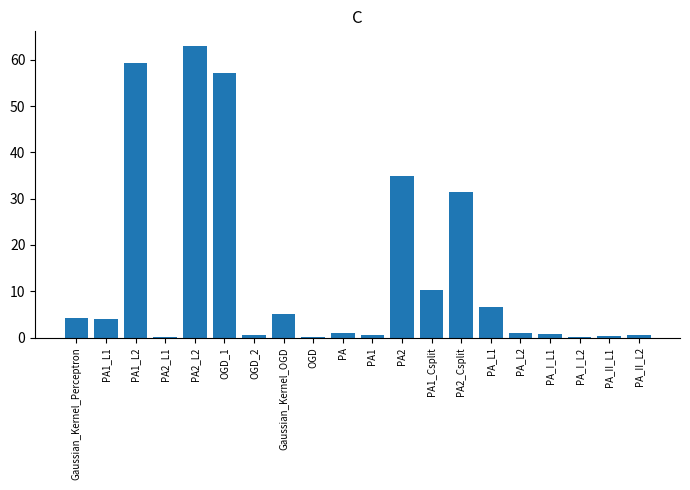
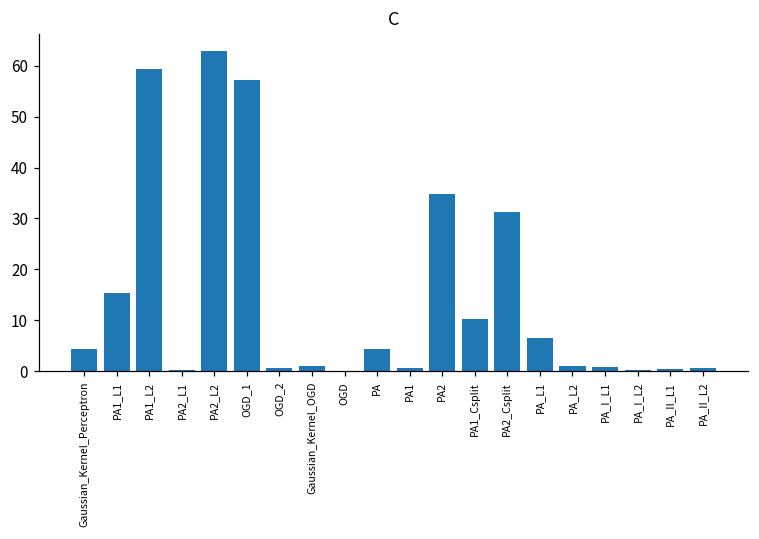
  {
    "Gaussian_Kernel_Perceptron": 4,
-   "PA1_L1": 4,
+   "PA1_L1": 15,
    "PA1_L2": 59,
    "PA2_L2": 63,
    "OGD_1": 57,
    "OGD_2": 1,
-   "Gaussian_Kernel_OGD": 5,
-   "PA": 1,
+   "Gaussian_Kernel_OGD": 1,
+   "PA": 4,
    "PA1": 1,
    "PA2": 35,
    "PA1_Csplit": 10,
    "PA2_Csplit": 31,
    "PA_L1": 7,
    "PA_L2": 1,
    "PA_I_L1": 1,
    "PA_II_L2": 1
  }
